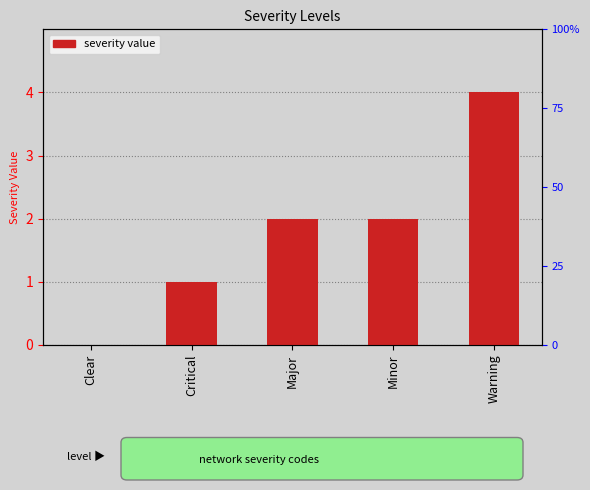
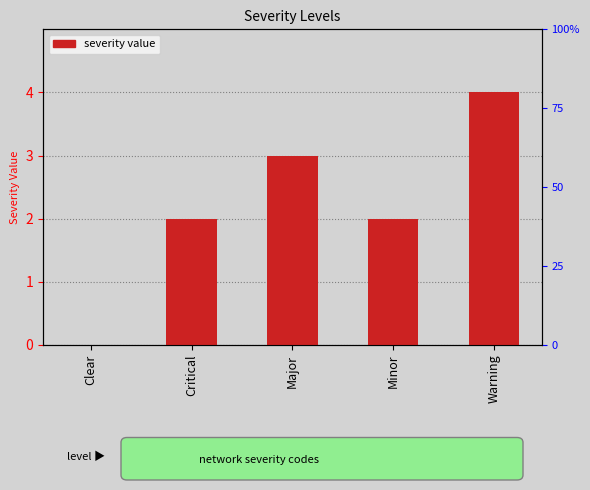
  {
    "Clear": 0,
-   "Critical": 1,
-   "Major": 2,
+   "Critical": 2,
+   "Major": 3,
    "Minor": 2,
    "Warning": 4
  }
